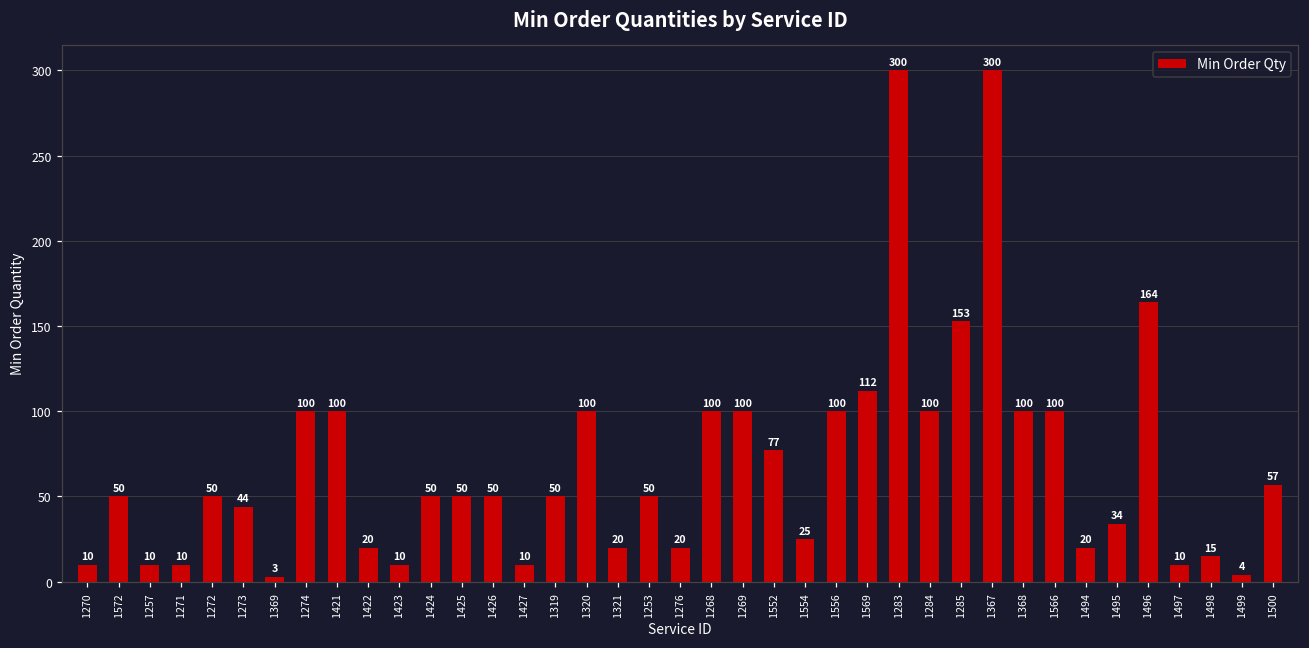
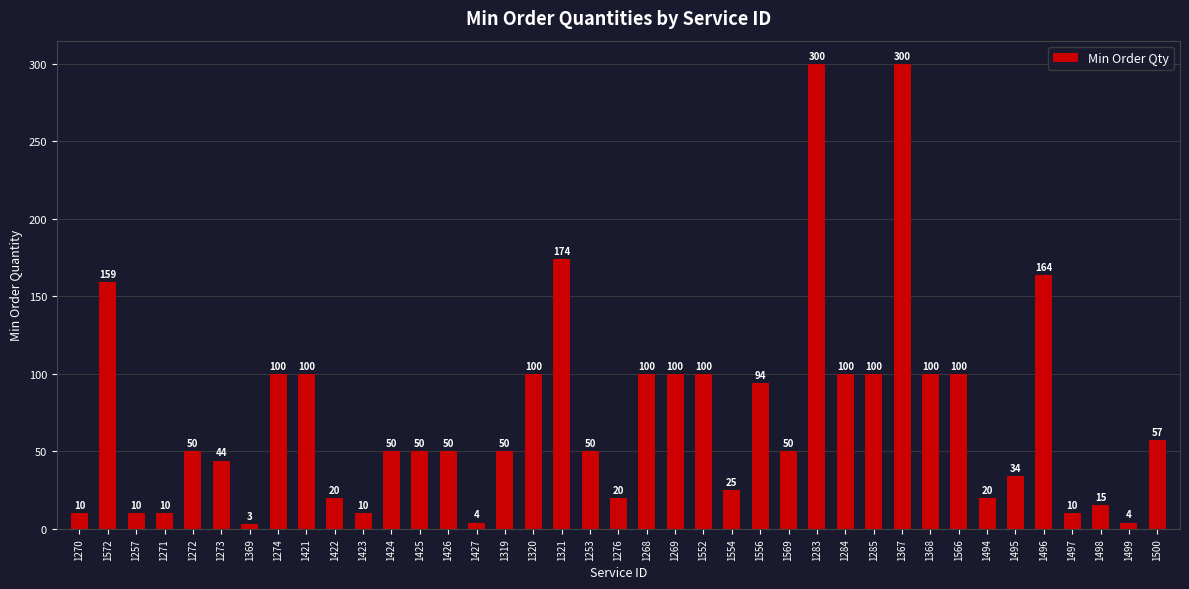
  {
    "1270": 10,
-   "1572": 50,
+   "1572": 159,
    "1257": 10,
    "1271": 10,
    "1272": 50,
    "1273": 44,
    "1369": 3,
    "1274": 100,
    "1421": 100,
    "1422": 20,
    "1423": 10,
    "1424": 50,
    "1425": 50,
    "1426": 50,
-   "1427": 10,
+   "1427": 4,
    "1319": 50,
    "1320": 100,
-   "1321": 20,
+   "1321": 174,
    "1253": 50,
    "1276": 20,
    "1268": 100,
    "1269": 100,
-   "1552": 77,
+   "1552": 100,
    "1554": 25,
-   "1556": 100,
-   "1569": 112,
+   "1556": 94,
+   "1569": 50,
    "1283": 300,
    "1284": 100,
-   "1285": 153,
+   "1285": 100,
    "1367": 300,
    "1368": 100,
    "1566": 100,
    "1494": 20,
    "1495": 34,
    "1496": 164,
    "1497": 10,
    "1498": 15,
    "1499": 4,
    "1500": 57
  }
